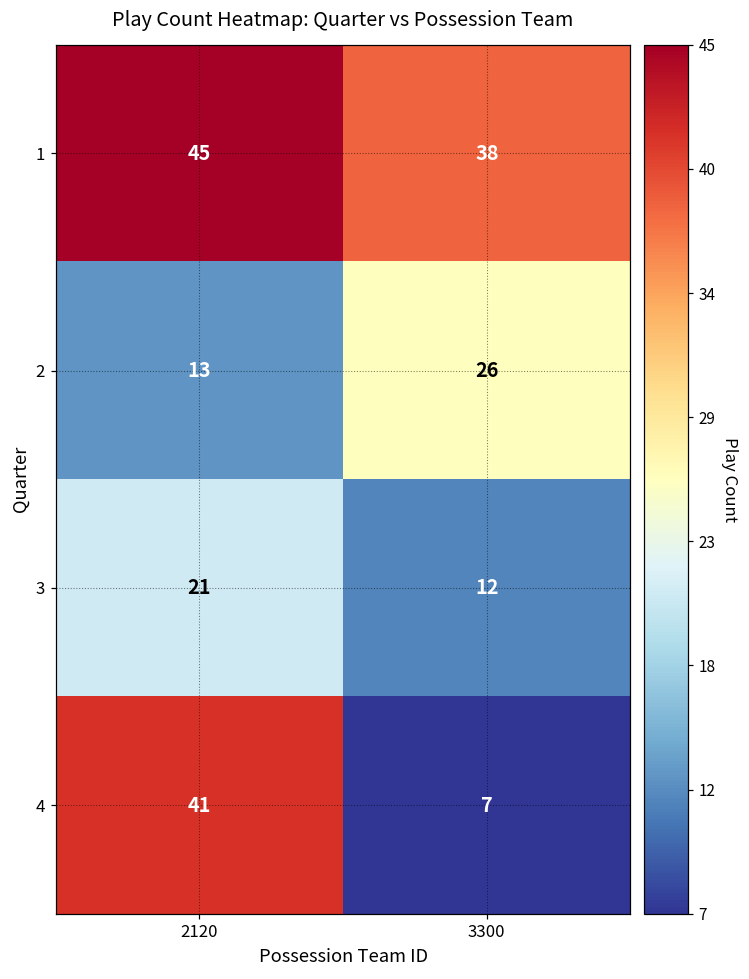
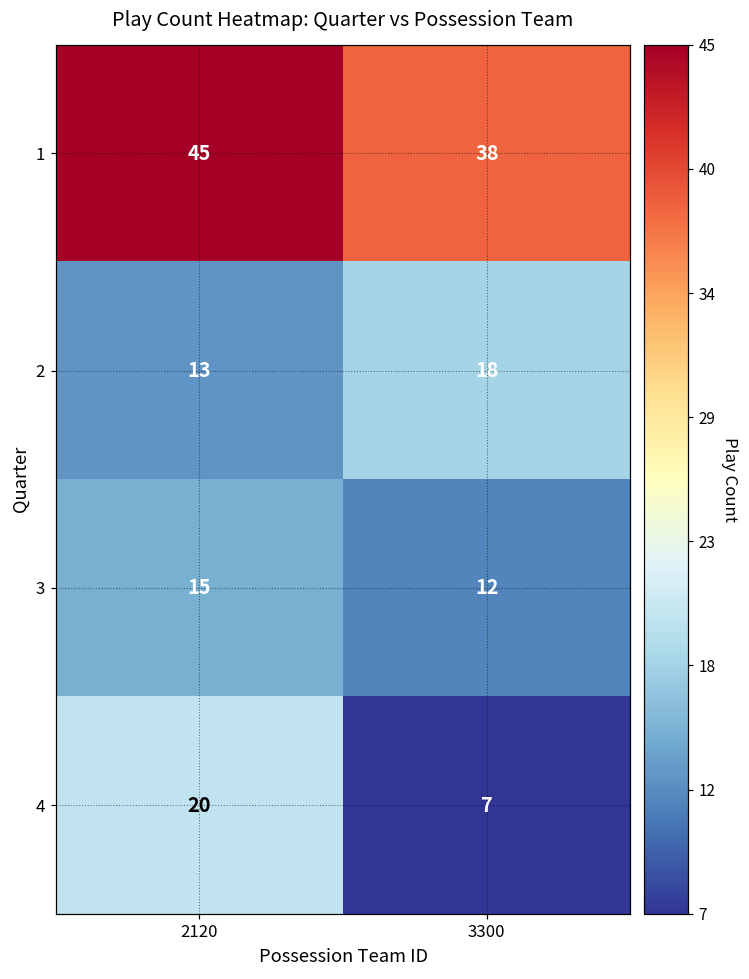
  {
    "1": {
      "2120": 45,
      "3300": 38
    },
    "2": {
      "2120": 13,
-     "3300": 26
+     "3300": 18
    },
    "3": {
-     "2120": 21,
+     "2120": 15,
      "3300": 12
    },
    "4": {
-     "2120": 41,
+     "2120": 20,
      "3300": 7
    }
  }
